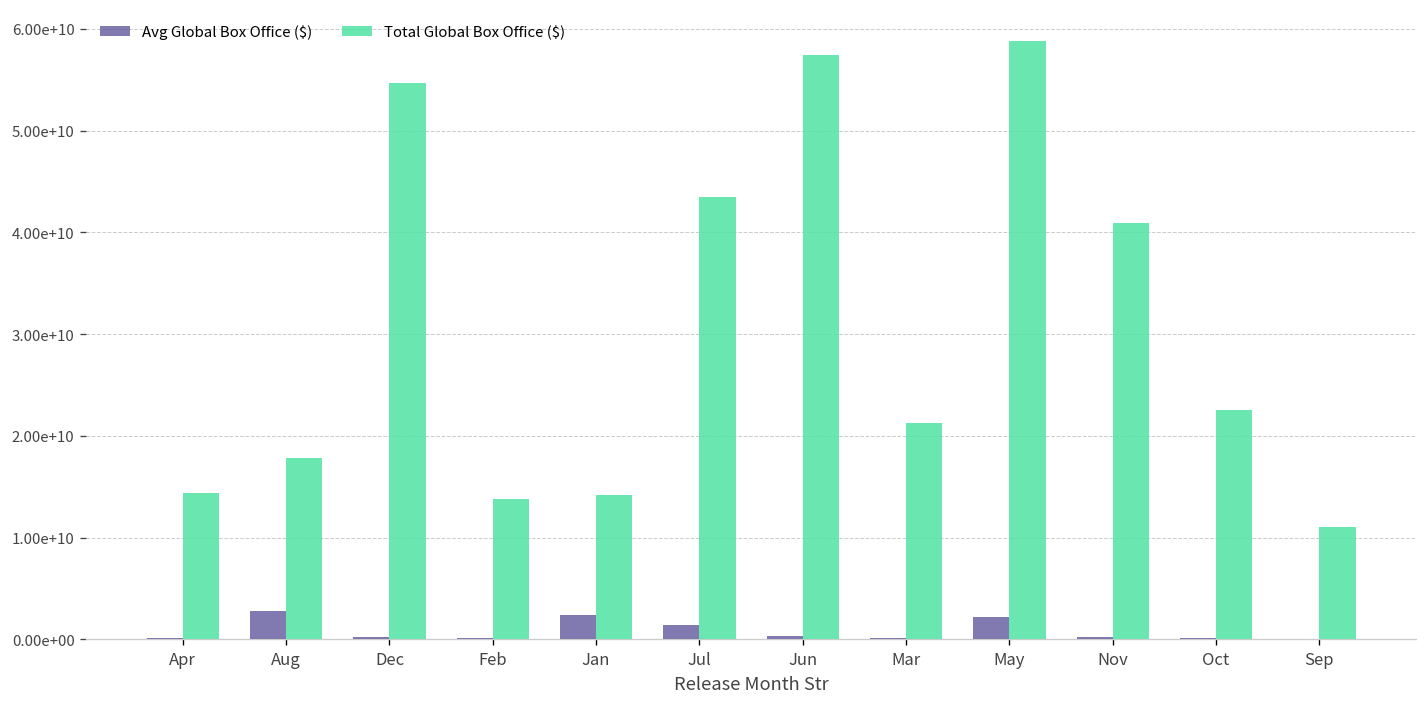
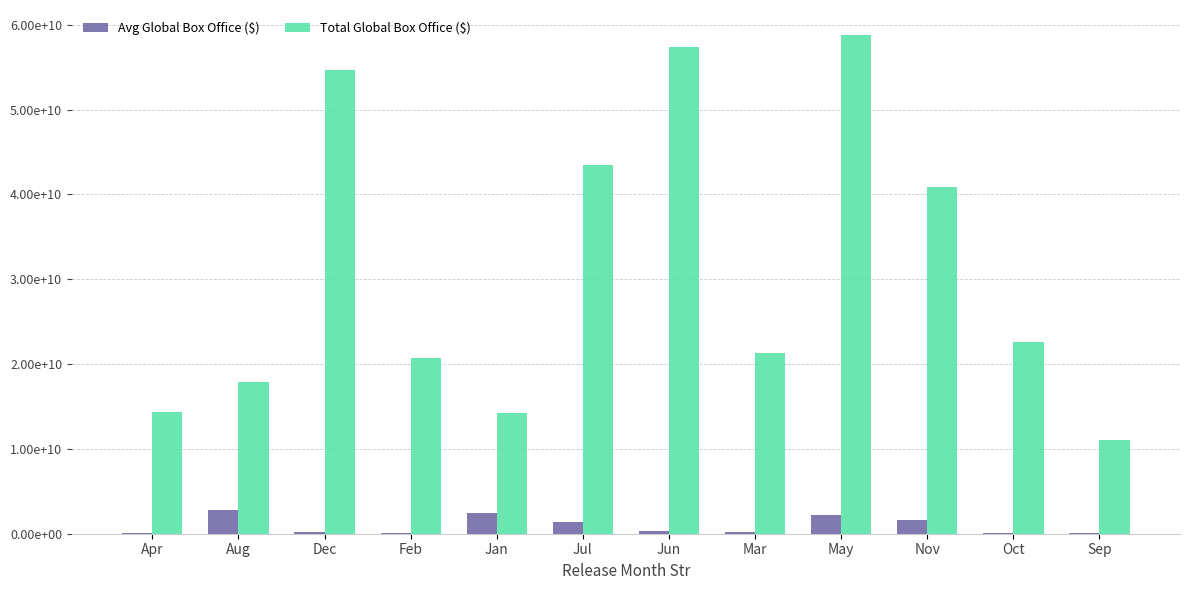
  {
    "Avg Global Box Office ($)": {
      "Aug": 3000000000,
      "Jan": 2000000000,
      "Jul": 1000000000,
      "Jun": 0,
      "May": 2000000000,
-     "Nov": 0
+     "Nov": 2000000000
    },
    "Total Global Box Office ($)": {
      "Apr": 14000000000,
      "Aug": 18000000000,
      "Dec": 55000000000,
-     "Feb": 14000000000,
+     "Feb": 21000000000,
      "Jan": 14000000000,
      "Jul": 43000000000,
      "Jun": 57000000000,
      "Mar": 21000000000,
      "May": 59000000000,
      "Nov": 41000000000,
      "Oct": 23000000000,
      "Sep": 11000000000
    }
  }
